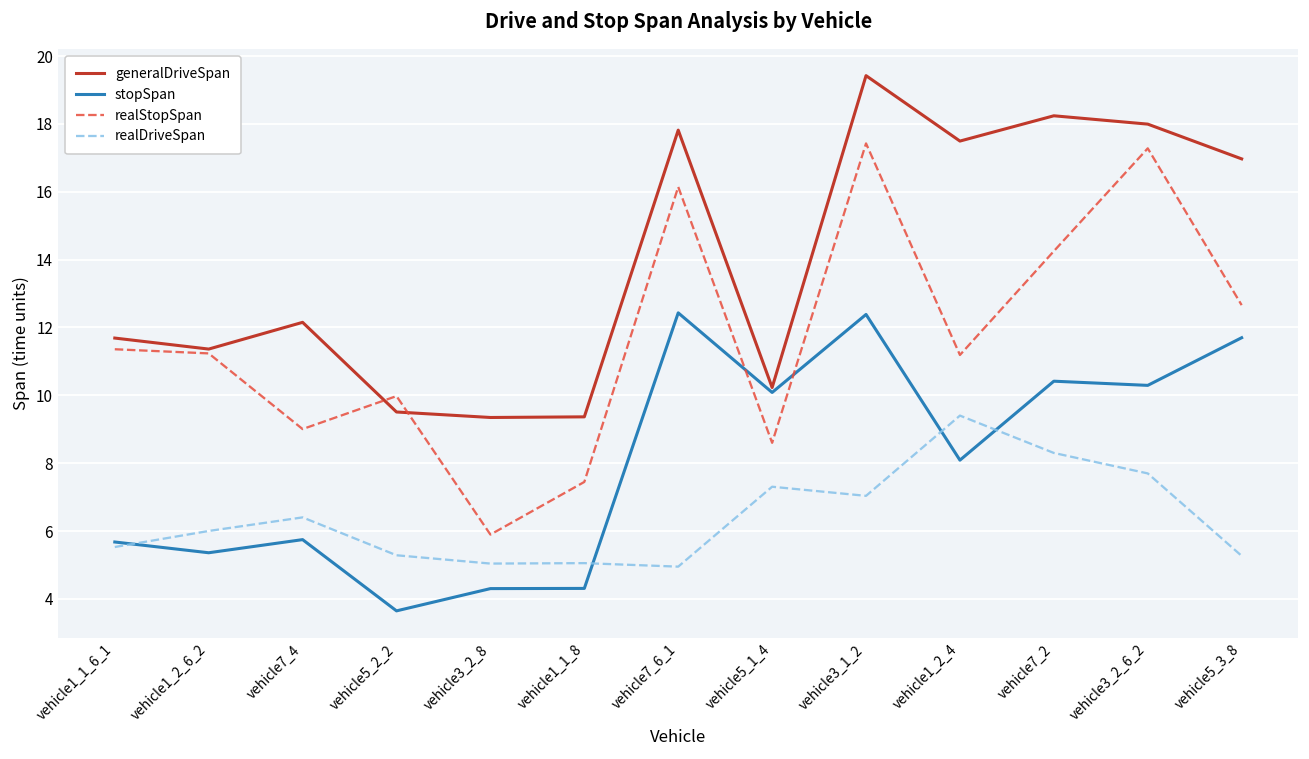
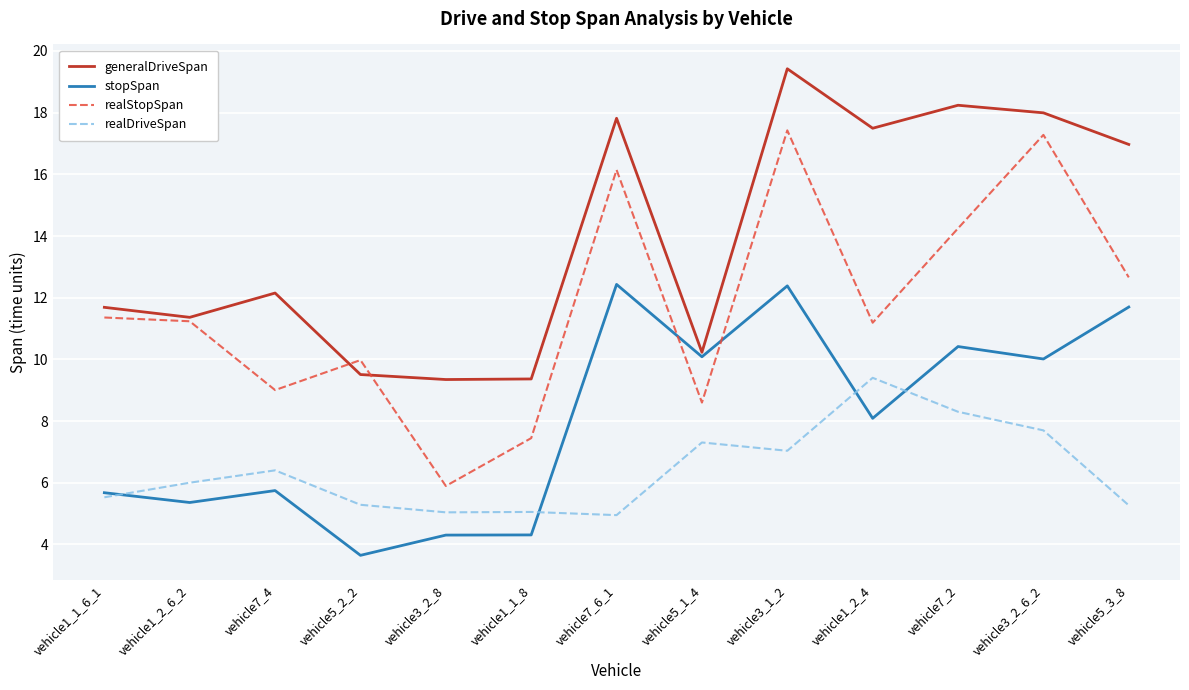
  {
    "stopSpan": {
      "vehicle1_1_6_1": 5.7,
      "vehicle1_2_6_2": 5.4,
      "vehicle7_4": 5.7,
      "vehicle5_2_2": 3.6,
      "vehicle3_2_8": 4.3,
      "vehicle1_1_8": 4.3,
      "vehicle7_6_1": 12.4,
      "vehicle5_1_4": 10.1,
      "vehicle3_1_2": 12.4,
      "vehicle1_2_4": 8.1,
      "vehicle7_2": 10.4,
-     "vehicle3_2_6_2": 10.3,
+     "vehicle3_2_6_2": 10.0,
      "vehicle5_3_8": 11.7
    },
    "realDriveSpan": {
      "vehicle1_1_6_1": 5.5,
      "vehicle1_2_6_2": 6.0,
      "vehicle7_4": 6.4,
      "vehicle5_2_2": 5.3,
      "vehicle3_2_8": 5.0,
      "vehicle1_1_8": 5.1,
      "vehicle7_6_1": 5.0,
      "vehicle5_1_4": 7.3,
      "vehicle3_1_2": 7.0,
      "vehicle1_2_4": 9.4,
      "vehicle7_2": 8.3,
      "vehicle3_2_6_2": 7.7,
      "vehicle5_3_8": 5.3
    }
  }
